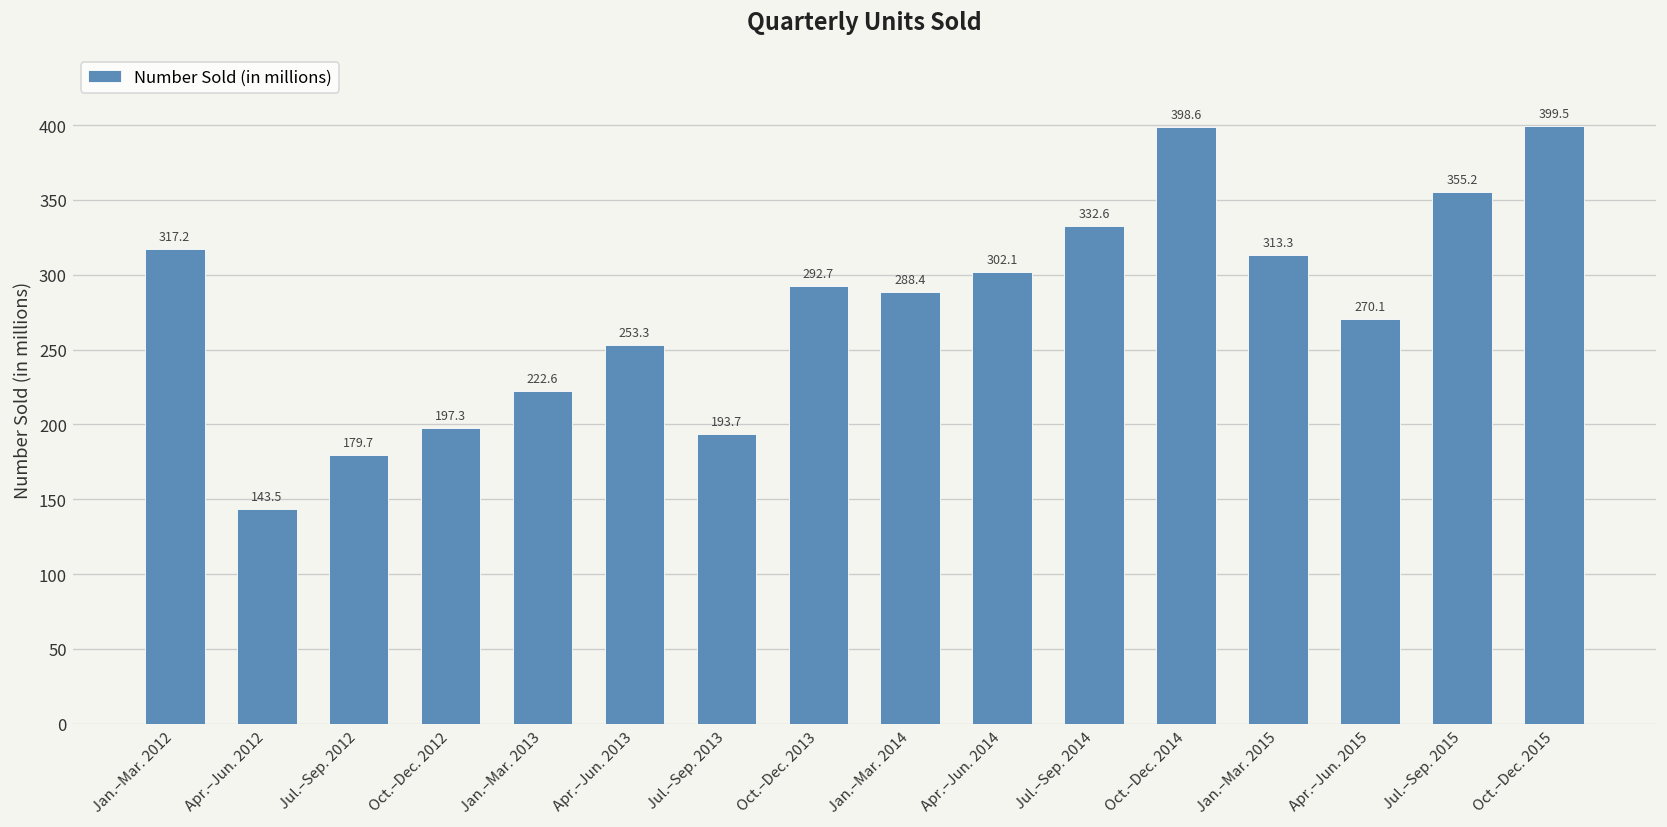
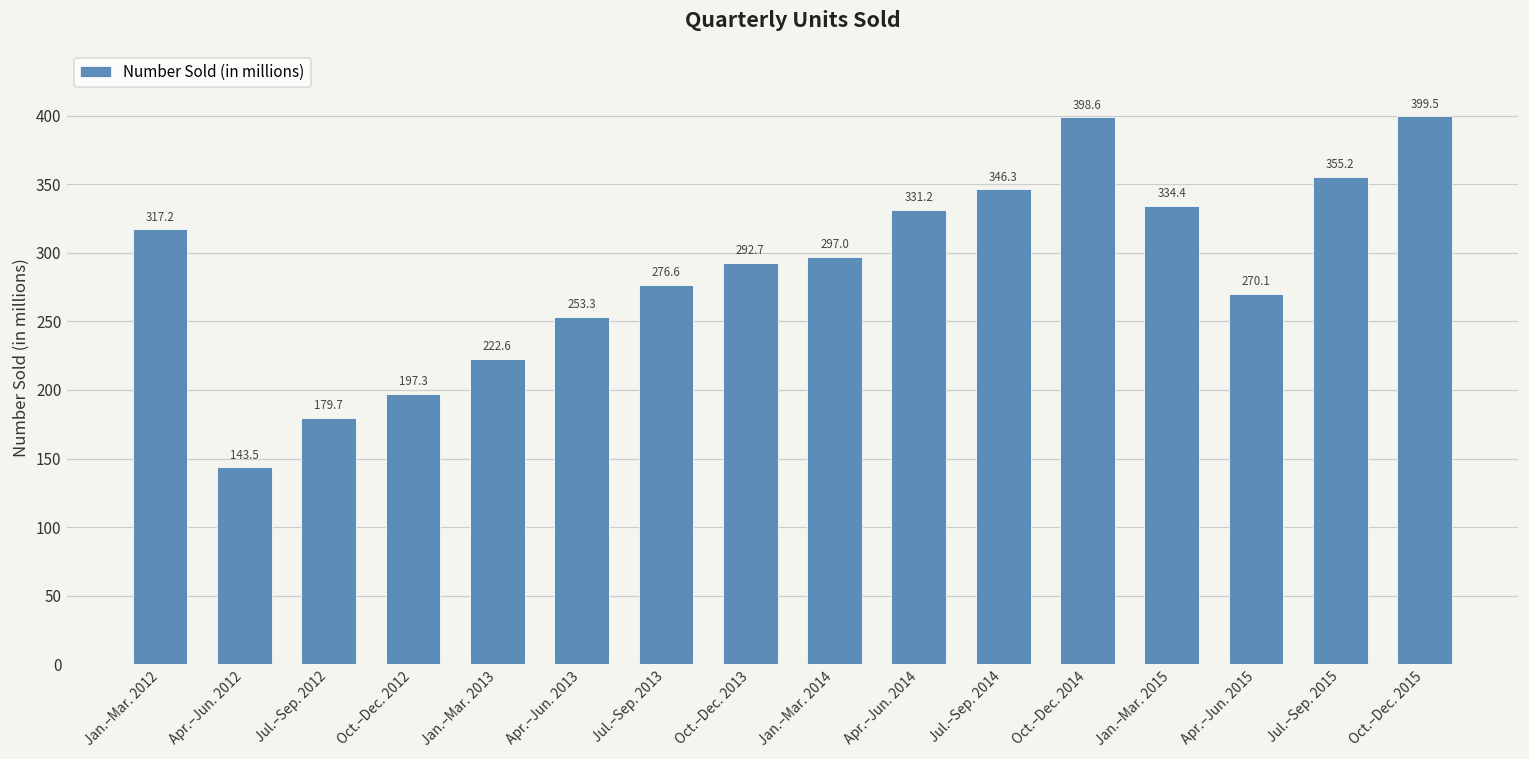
  {
    "Jan.–Mar. 2012": 317.2,
    "Apr.–Jun. 2012": 143.5,
    "Jul.–Sep. 2012": 179.7,
    "Oct.–Dec. 2012": 197.3,
    "Jan.–Mar. 2013": 222.6,
    "Apr.–Jun. 2013": 253.3,
-   "Jul.–Sep. 2013": 193.7,
+   "Jul.–Sep. 2013": 276.6,
    "Oct.–Dec. 2013": 292.7,
-   "Jan.–Mar. 2014": 288.4,
-   "Apr.–Jun. 2014": 302.1,
-   "Jul.–Sep. 2014": 332.6,
+   "Jan.–Mar. 2014": 297.0,
+   "Apr.–Jun. 2014": 331.2,
+   "Jul.–Sep. 2014": 346.3,
    "Oct.–Dec. 2014": 398.6,
-   "Jan.–Mar. 2015": 313.3,
+   "Jan.–Mar. 2015": 334.4,
    "Apr.–Jun. 2015": 270.1,
    "Jul.–Sep. 2015": 355.2,
    "Oct.–Dec. 2015": 399.5
  }
